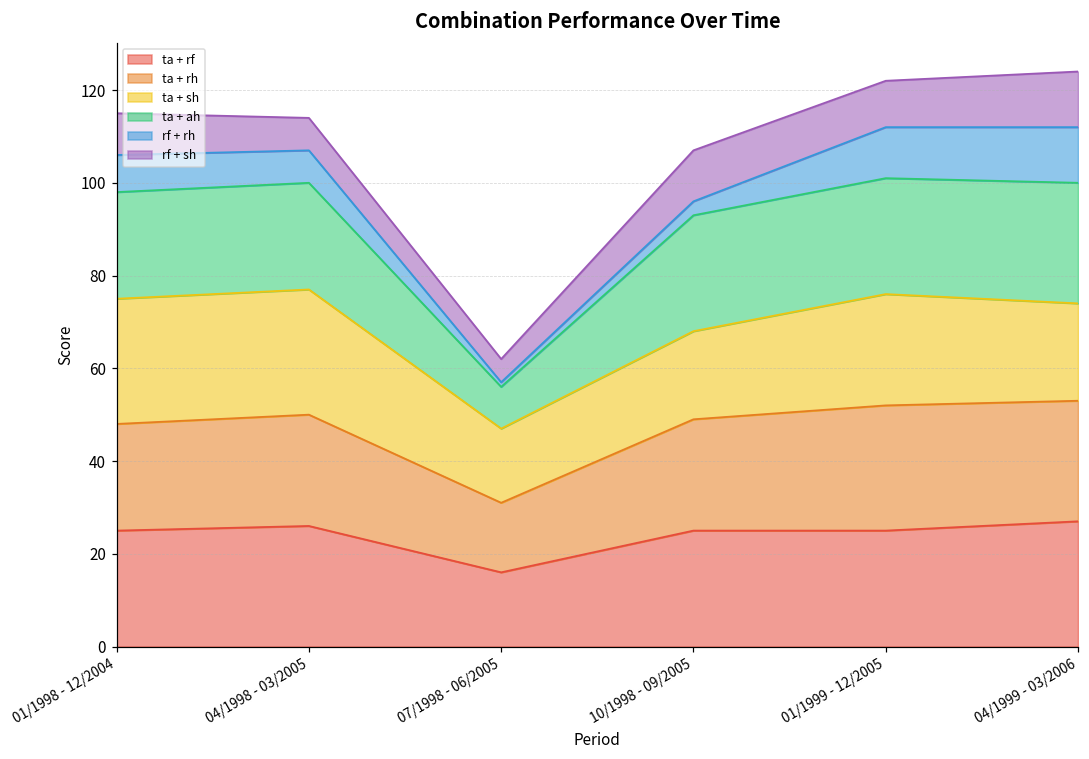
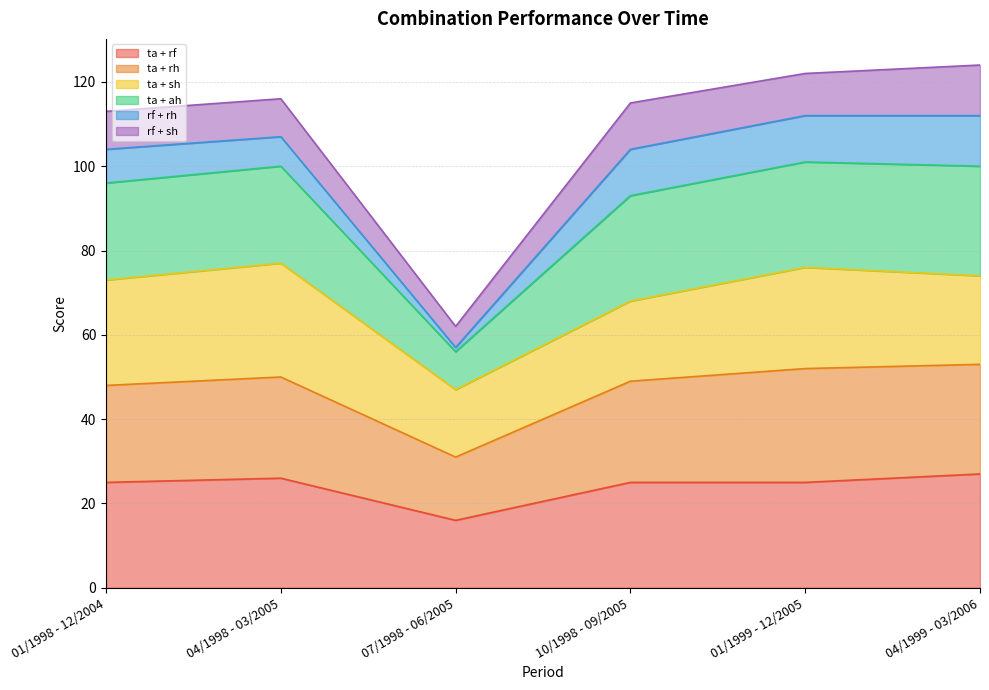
  {
    "ta + sh": {
-     "01/1998 - 12/2004": 27,
+     "01/1998 - 12/2004": 25,
      "04/1998 - 03/2005": 27,
      "07/1998 - 06/2005": 16,
      "10/1998 - 09/2005": 19,
      "01/1999 - 12/2005": 24,
      "04/1999 - 03/2006": 21
    },
    "ta + ah": {
      "01/1998 - 12/2004": 23,
      "04/1998 - 03/2005": 23,
      "07/1998 - 06/2005": 9,
      "10/1998 - 09/2005": 25,
      "01/1999 - 12/2005": 25,
      "04/1999 - 03/2006": 26
    },
    "rf + rh": {
      "01/1998 - 12/2004": 8,
      "04/1998 - 03/2005": 7,
      "07/1998 - 06/2005": 1,
-     "10/1998 - 09/2005": 3,
+     "10/1998 - 09/2005": 11,
      "01/1999 - 12/2005": 11,
      "04/1999 - 03/2006": 12
    },
    "rf + sh": {
      "01/1998 - 12/2004": 9,
-     "04/1998 - 03/2005": 7,
+     "04/1998 - 03/2005": 9,
      "07/1998 - 06/2005": 5,
      "10/1998 - 09/2005": 11,
      "01/1999 - 12/2005": 10,
      "04/1999 - 03/2006": 12
    }
  }
